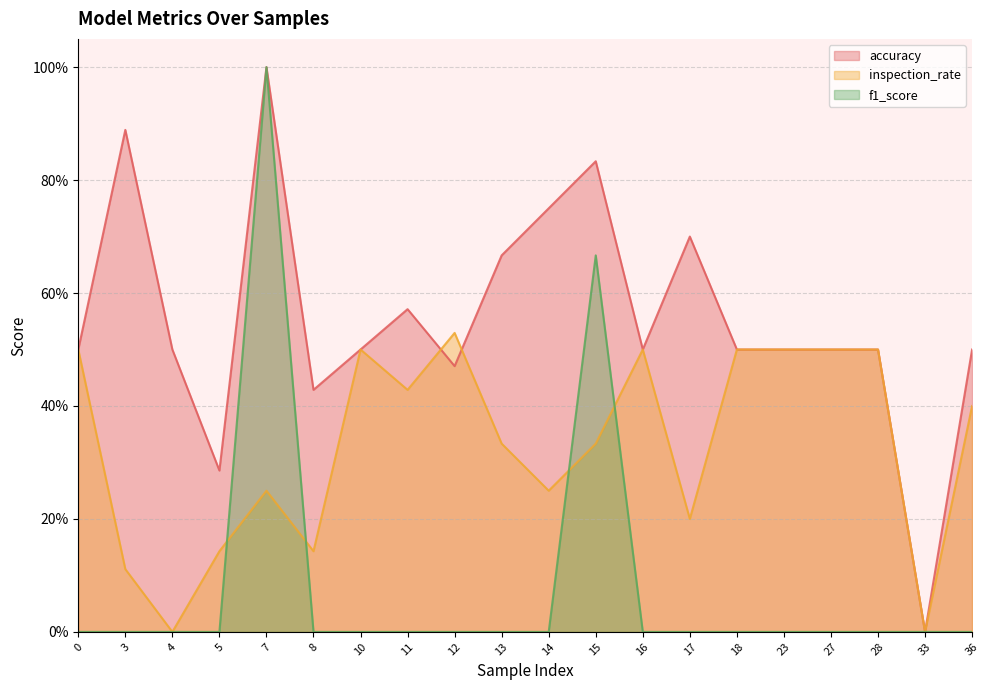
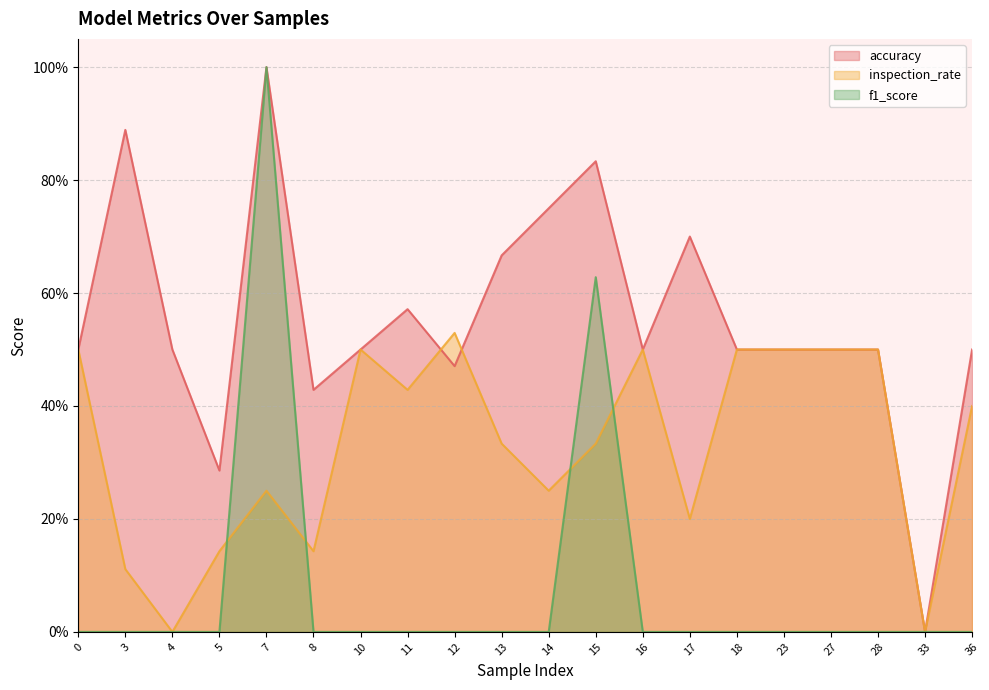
  {
    "f1_score": {
      "0": "0%",
      "3": "0%",
      "5": "0%",
      "8": "0%",
      "10": "0%",
      "11": "0%",
      "12": "0%",
      "13": "0%",
      "14": "0%",
-     "15": "67%",
+     "15": "63%",
      "16": "0%",
      "17": "0%",
      "18": "0%",
      "23": "0%",
      "27": "0%",
      "28": "0%",
      "36": "0%"
    }
  }
